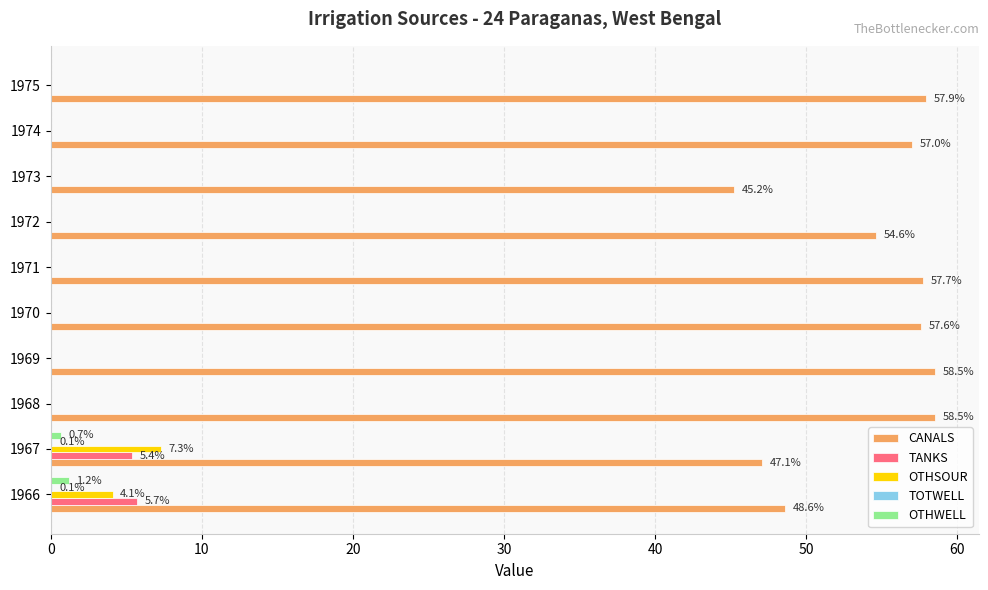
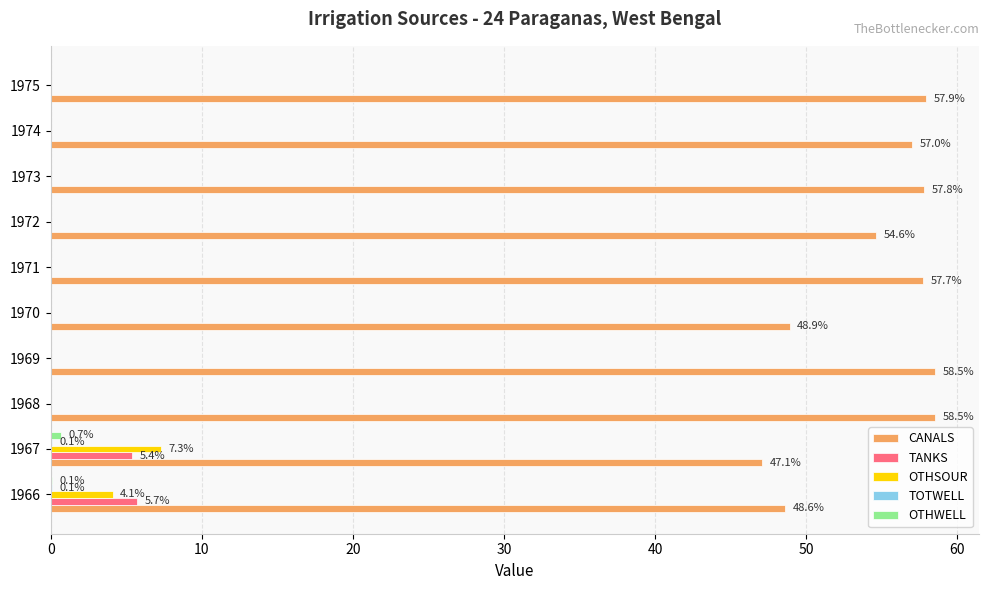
  {
    "CANALS": {
      "1975": "57.9%",
      "1974": "57.0%",
-     "1973": "45.2%",
+     "1973": "57.8%",
      "1972": "54.6%",
      "1971": "57.7%",
-     "1970": "57.6%",
+     "1970": "48.9%",
      "1969": "58.5%",
      "1968": "58.5%",
      "1967": "47.1%",
      "1966": "48.6%"
    },
    "TANKS": {
      "1967": "5.4%",
      "1966": "5.7%"
    },
    "OTHSOUR": {
      "1967": "7.3%",
      "1966": "4.1%"
    },
    "TOTWELL": {
      "1975": "0.0",
      "1974": "0.0",
      "1973": "0.0",
      "1972": "0.0",
      "1971": "0.0",
      "1970": "0.0",
      "1969": "0.0",
      "1968": "0.0"
    },
    "OTHWELL": {
-     "1966": "1.2%"
+     "1966": "0.1%"
    }
  }
